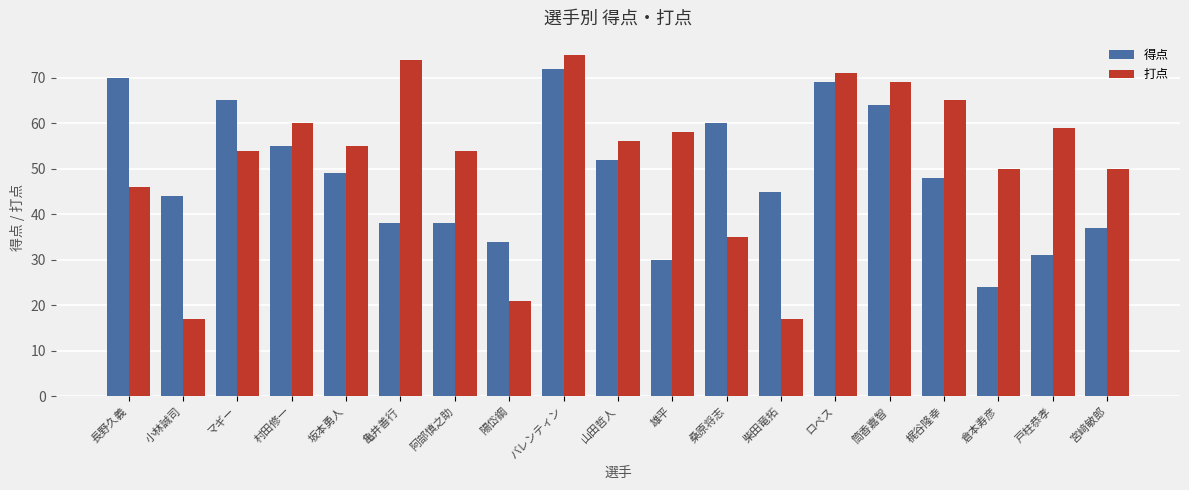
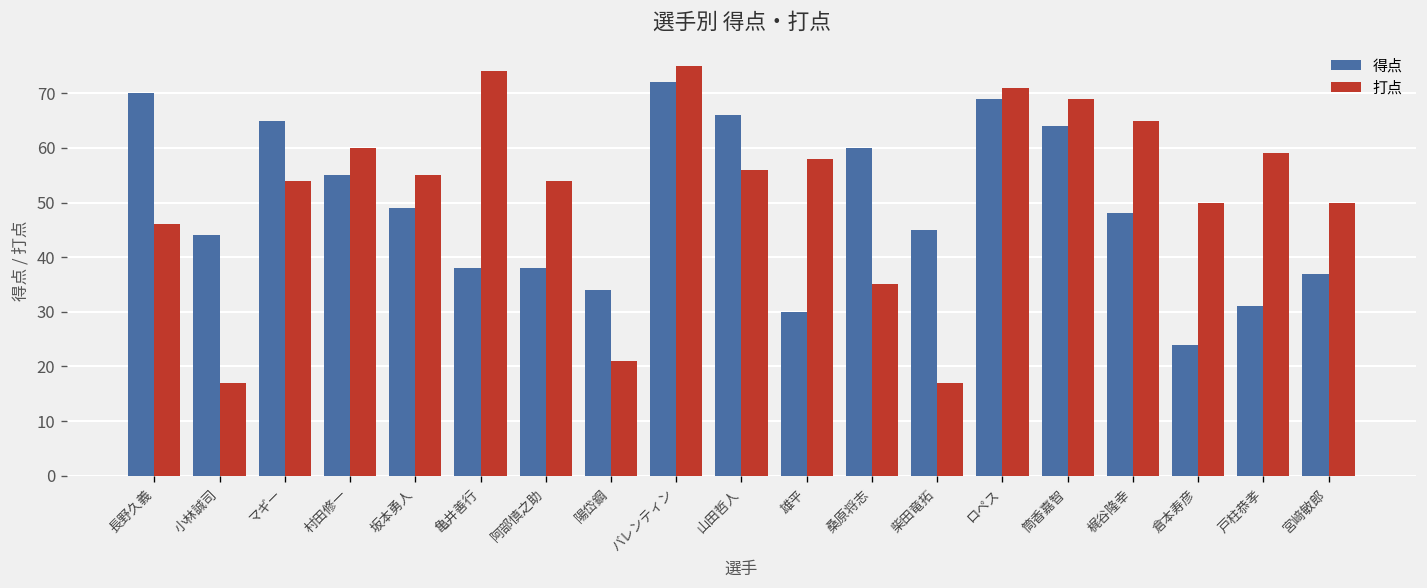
  {
    "得点": {
      "長野久義": 70,
      "小林誠司": 44,
      "マギー": 65,
      "村田修一": 55,
      "坂本勇人": 49,
      "亀井善行": 38,
      "阿部慎之助": 38,
      "陽岱鋼": 34,
      "バレンティン": 72,
-     "山田哲人": 52,
+     "山田哲人": 66,
      "雄平": 30,
      "桑原将志": 60,
      "柴田竜拓": 45,
      "ロペス": 69,
      "筒香嘉智": 64,
      "梶谷隆幸": 48,
      "倉本寿彦": 24,
      "戸柱恭孝": 31,
      "宮﨑敏郎": 37
    },
    "打点": {
      "長野久義": 46,
      "小林誠司": 17,
      "マギー": 54,
      "村田修一": 60,
      "坂本勇人": 55,
      "亀井善行": 74,
      "阿部慎之助": 54,
      "陽岱鋼": 21,
      "バレンティン": 75,
      "山田哲人": 56,
      "雄平": 58,
      "桑原将志": 35,
      "柴田竜拓": 17,
      "ロペス": 71,
      "筒香嘉智": 69,
      "梶谷隆幸": 65,
      "倉本寿彦": 50,
      "戸柱恭孝": 59,
      "宮﨑敏郎": 50
    }
  }
